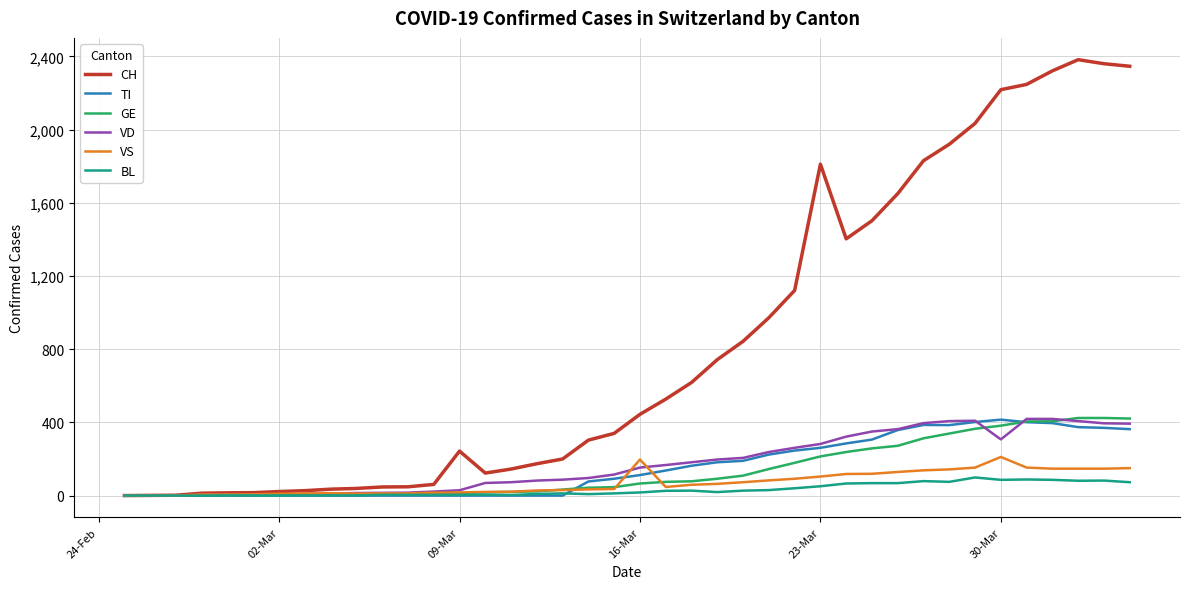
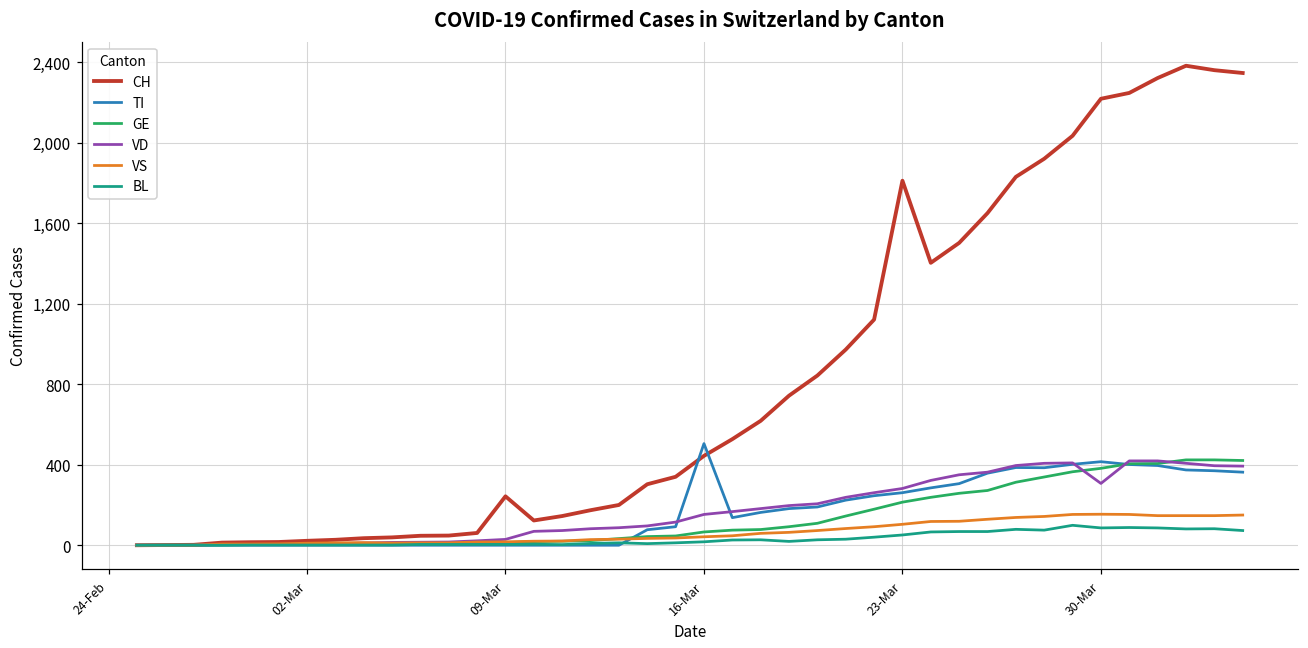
  {
    "CH": {
      "09-Mar": "240",
      "16-Mar": "440",
      "23-Mar": "1,810",
      "30-Mar": "2,220"
    },
    "TI": {
-     "16-Mar": "110",
+     "16-Mar": "510",
      "23-Mar": "260",
      "30-Mar": "420"
    },
    "VD": {
      "16-Mar": "150",
      "23-Mar": "280",
      "30-Mar": "310"
    },
    "VS": {
-     "16-Mar": "200",
+     "16-Mar": "40",
      "23-Mar": "100",
-     "30-Mar": "210"
+     "30-Mar": "150"
    }
  }
